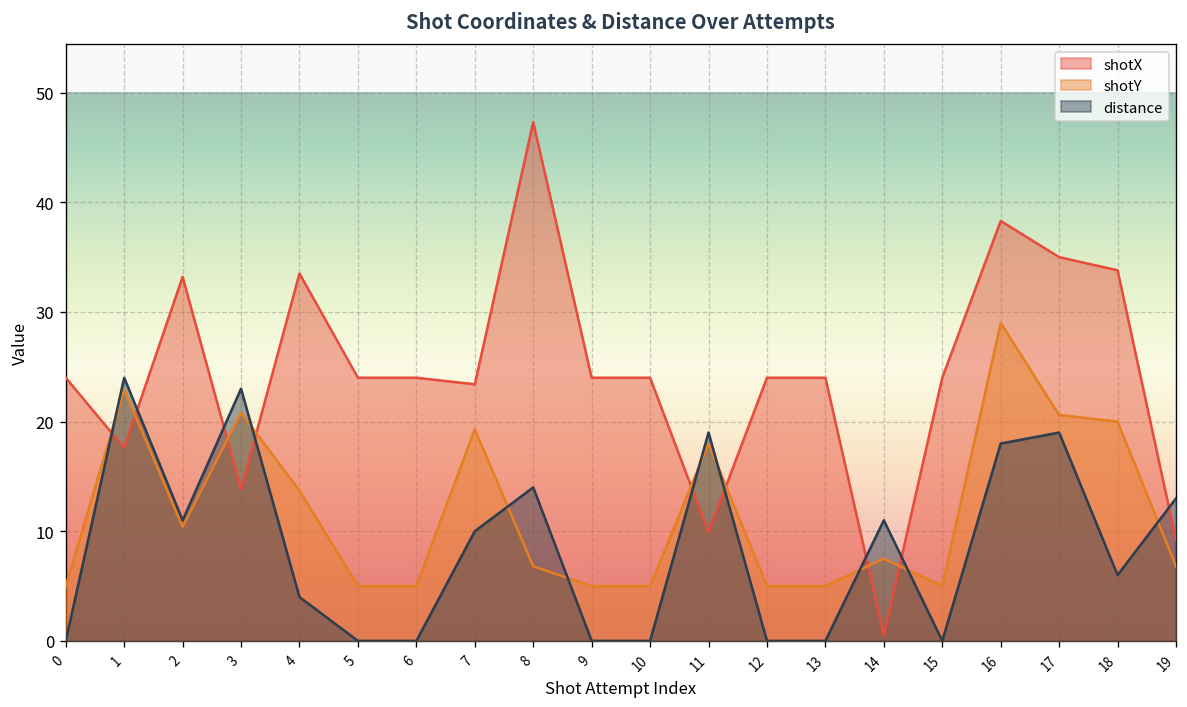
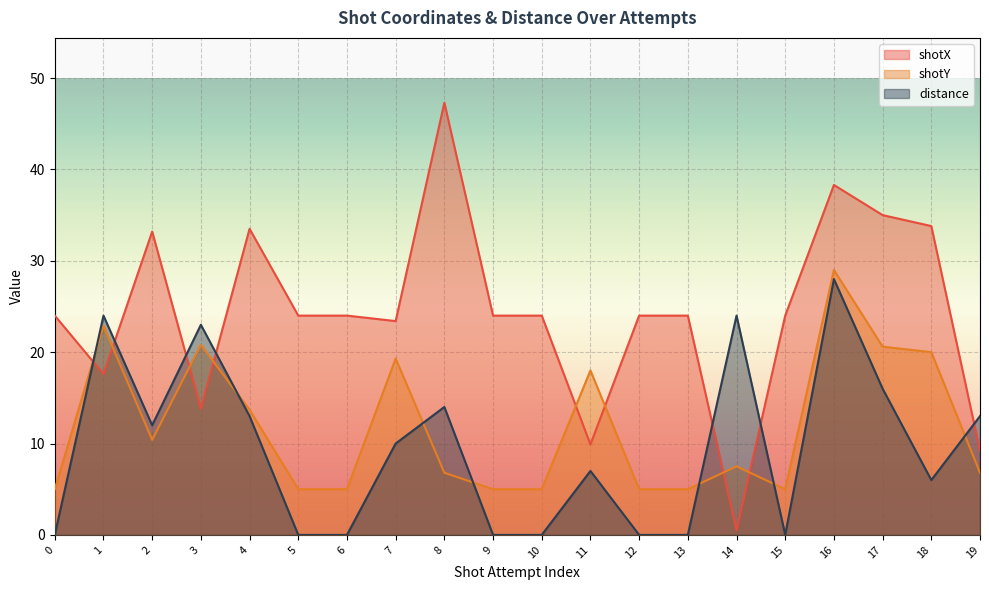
  {
    "distance": {
      "0": 0,
      "1": 24,
-     "2": 11,
+     "2": 12,
      "3": 23,
-     "4": 4,
+     "4": 13,
      "5": 0,
      "6": 0,
      "7": 10,
      "8": 14,
      "9": 0,
      "10": 0,
-     "11": 19,
+     "11": 7,
      "12": 0,
      "13": 0,
-     "14": 11,
+     "14": 24,
      "15": 0,
-     "16": 18,
-     "17": 19,
+     "16": 28,
+     "17": 16,
      "18": 6,
      "19": 13
    }
  }
